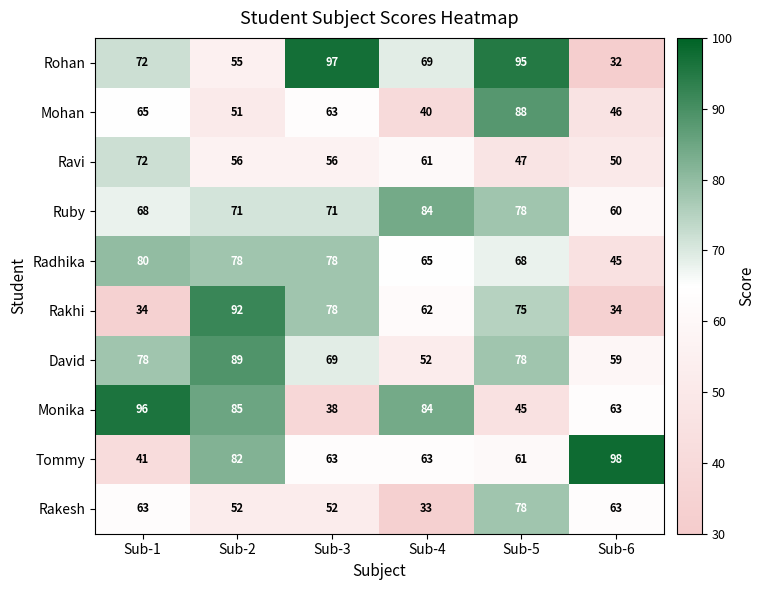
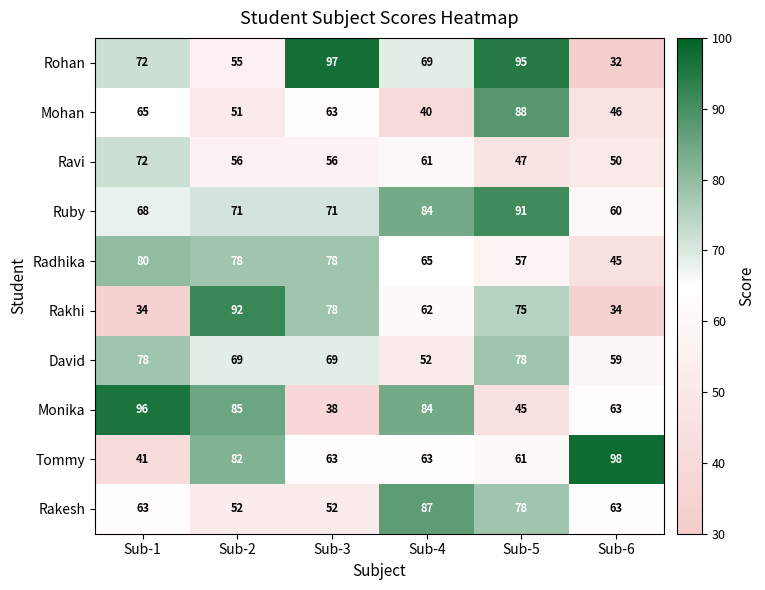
  {
    "Rohan": {
      "Sub-1": 72,
      "Sub-2": 55,
      "Sub-3": 97,
      "Sub-4": 69,
      "Sub-5": 95,
      "Sub-6": 32
    },
    "Mohan": {
      "Sub-1": 65,
      "Sub-2": 51,
      "Sub-3": 63,
      "Sub-4": 40,
      "Sub-5": 88,
      "Sub-6": 46
    },
    "Ravi": {
      "Sub-1": 72,
      "Sub-2": 56,
      "Sub-3": 56,
      "Sub-4": 61,
      "Sub-5": 47,
      "Sub-6": 50
    },
    "Ruby": {
      "Sub-1": 68,
      "Sub-2": 71,
      "Sub-3": 71,
      "Sub-4": 84,
-     "Sub-5": 78,
+     "Sub-5": 91,
      "Sub-6": 60
    },
    "Radhika": {
      "Sub-1": 80,
      "Sub-2": 78,
      "Sub-3": 78,
      "Sub-4": 65,
-     "Sub-5": 68,
+     "Sub-5": 57,
      "Sub-6": 45
    },
    "Rakhi": {
      "Sub-1": 34,
      "Sub-2": 92,
      "Sub-3": 78,
      "Sub-4": 62,
      "Sub-5": 75,
      "Sub-6": 34
    },
    "David": {
      "Sub-1": 78,
-     "Sub-2": 89,
+     "Sub-2": 69,
      "Sub-3": 69,
      "Sub-4": 52,
      "Sub-5": 78,
      "Sub-6": 59
    },
    "Monika": {
      "Sub-1": 96,
      "Sub-2": 85,
      "Sub-3": 38,
      "Sub-4": 84,
      "Sub-5": 45,
      "Sub-6": 63
    },
    "Tommy": {
      "Sub-1": 41,
      "Sub-2": 82,
      "Sub-3": 63,
      "Sub-4": 63,
      "Sub-5": 61,
      "Sub-6": 98
    },
    "Rakesh": {
      "Sub-1": 63,
      "Sub-2": 52,
      "Sub-3": 52,
-     "Sub-4": 33,
+     "Sub-4": 87,
      "Sub-5": 78,
      "Sub-6": 63
    }
  }
